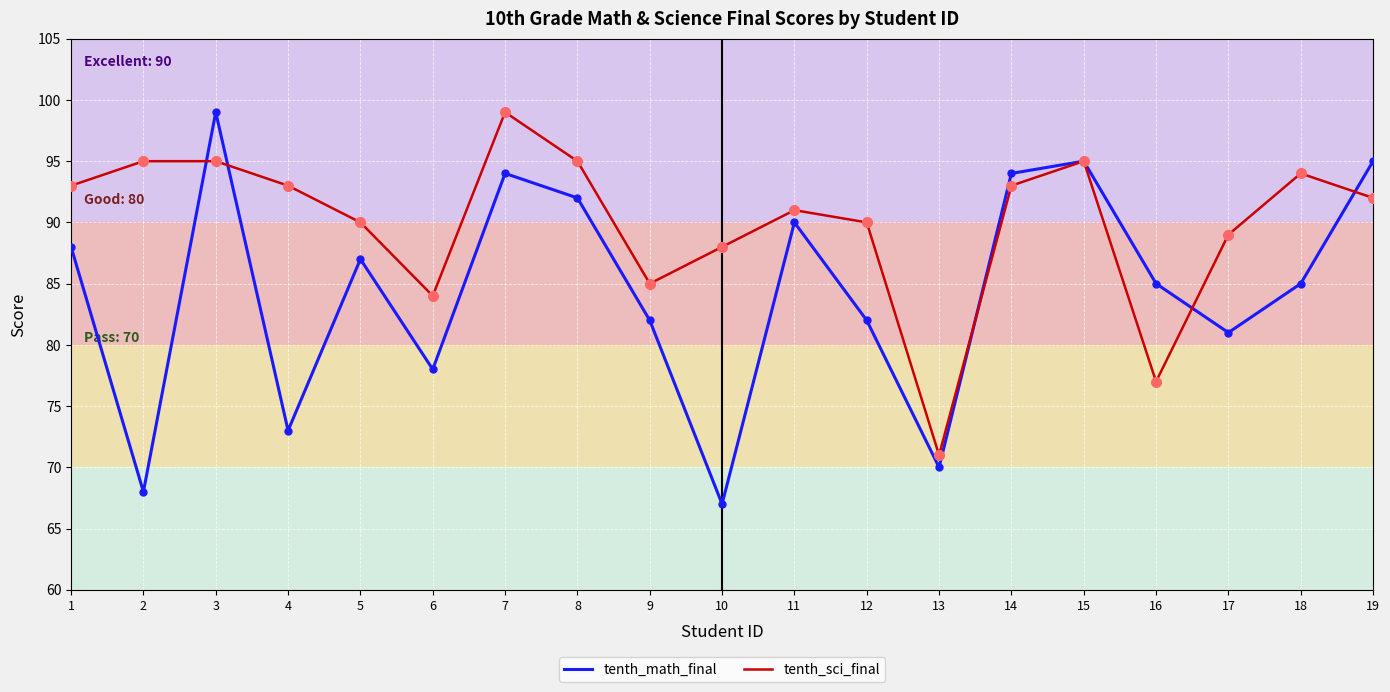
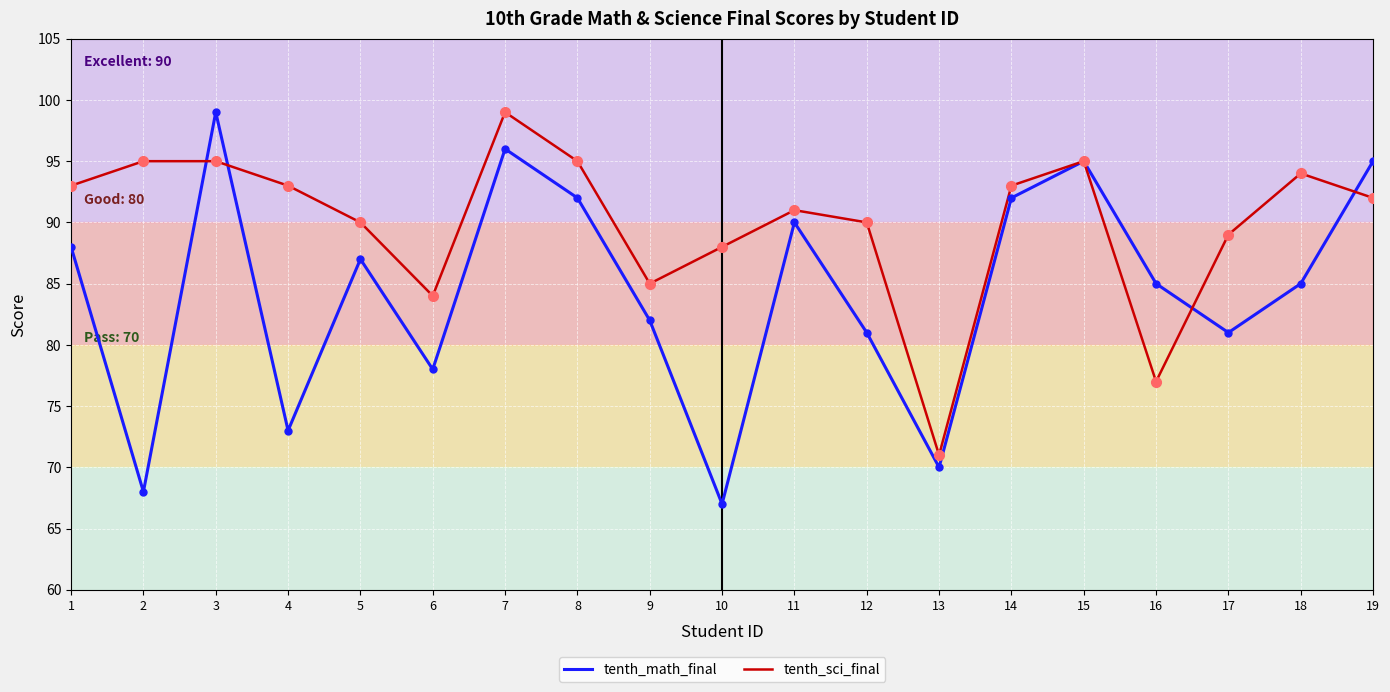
  {
    "tenth_math_final": {
      "1": 88,
      "2": 68,
      "3": 99,
      "4": 73,
      "5": 87,
      "6": 78,
-     "7": 94,
+     "7": 96,
      "8": 92,
      "9": 82,
      "10": 67,
      "11": 90,
-     "12": 82,
+     "12": 81,
      "13": 70,
-     "14": 94,
+     "14": 92,
      "16": 85,
      "17": 81,
      "18": 85,
      "19": 95
    },
    "tenth_sci_final": {
      "2": 95,
      "3": 95,
      "4": 93,
      "5": 90,
      "6": 84,
      "7": 99,
      "8": 95,
      "9": 85,
      "10": 88,
      "11": 91,
      "12": 90,
      "13": 71,
      "14": 93,
      "16": 77,
      "17": 89,
      "18": 94,
      "19": 92
    }
  }
